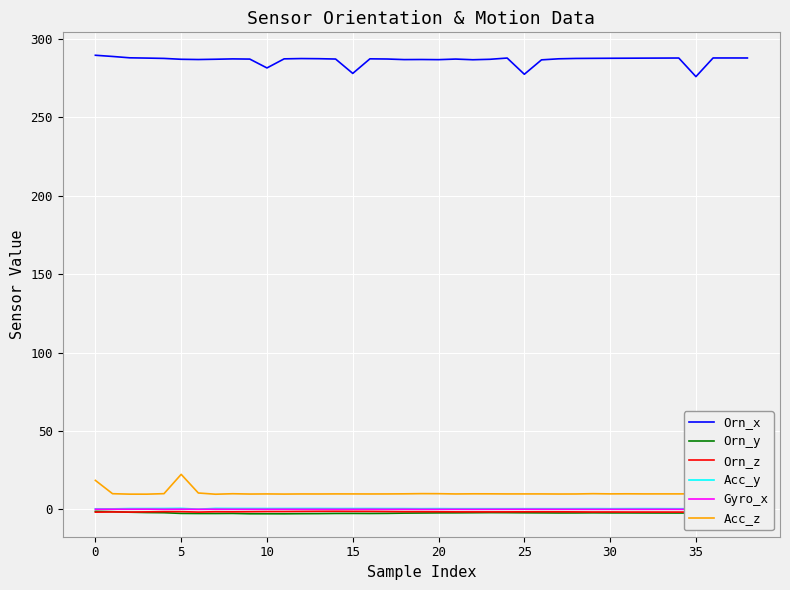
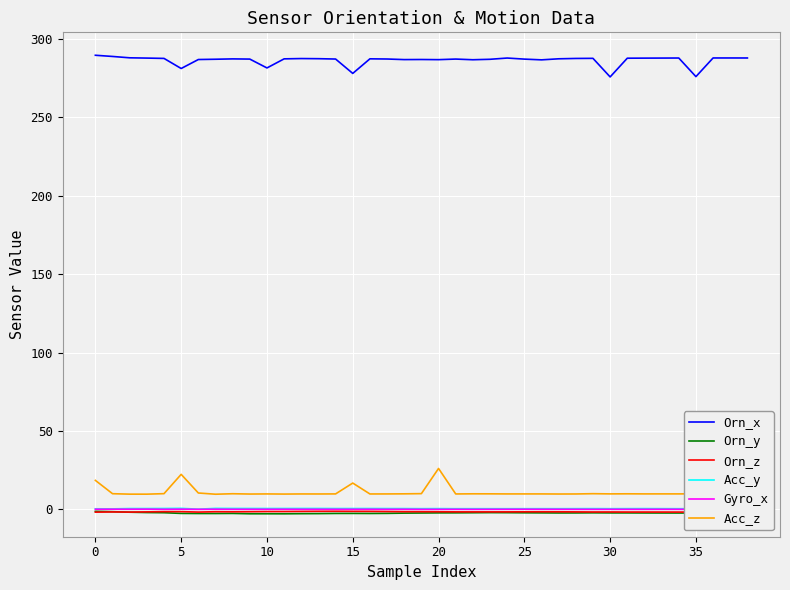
  {
    "Orn_x": {
      "0": 290,
-     "5": 287,
+     "5": 281,
      "10": 282,
      "15": 278,
      "20": 287,
-     "25": 277,
-     "30": 288,
+     "25": 287,
+     "30": 276,
      "35": 276
    },
    "Acc_z": {
      "0": 18,
      "5": 22,
      "10": 10,
-     "15": 10,
-     "20": 10,
+     "15": 17,
+     "20": 26,
      "25": 10,
      "30": 10
    }
  }
